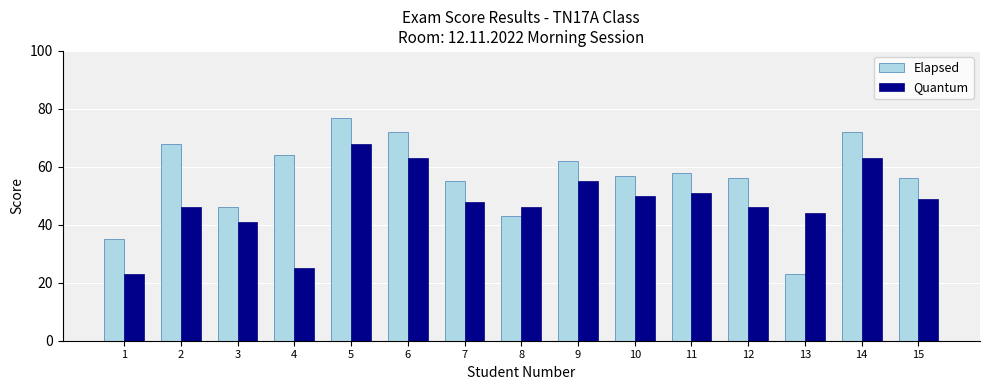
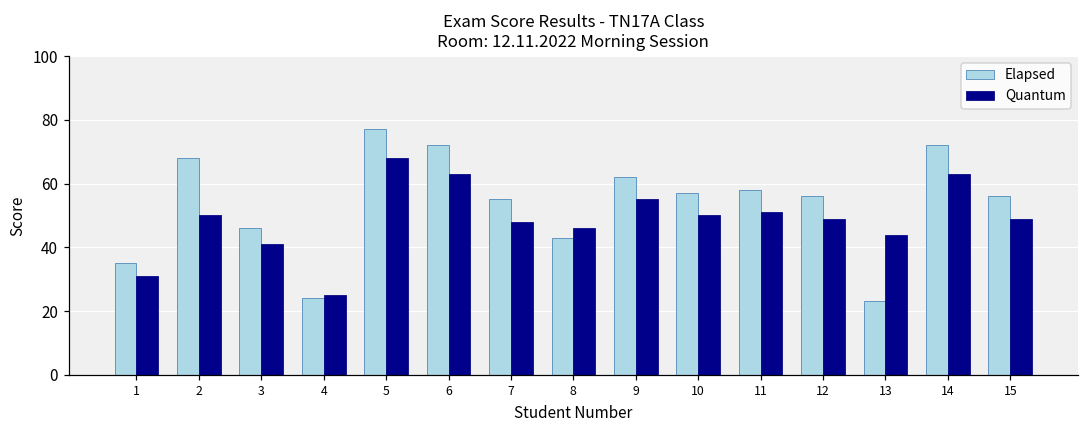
  {
    "Elapsed": {
      "1": 35,
      "2": 68,
      "3": 46,
-     "4": 64,
+     "4": 24,
      "5": 77,
      "6": 72,
      "7": 55,
      "8": 43,
      "9": 62,
      "10": 57,
      "11": 58,
      "12": 56,
      "13": 23,
      "14": 72,
      "15": 56
    },
    "Quantum": {
-     "1": 23,
-     "2": 46,
+     "1": 31,
+     "2": 50,
      "3": 41,
      "4": 25,
      "5": 68,
      "6": 63,
      "7": 48,
      "8": 46,
      "9": 55,
      "10": 50,
      "11": 51,
-     "12": 46,
+     "12": 49,
      "13": 44,
      "14": 63,
      "15": 49
    }
  }
